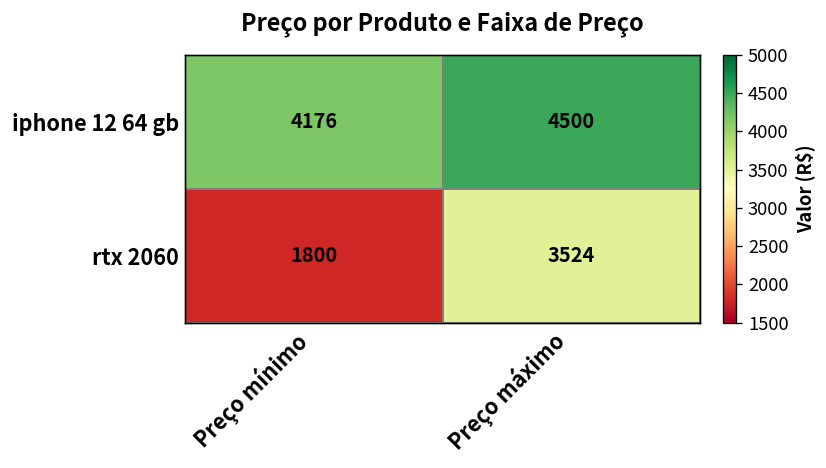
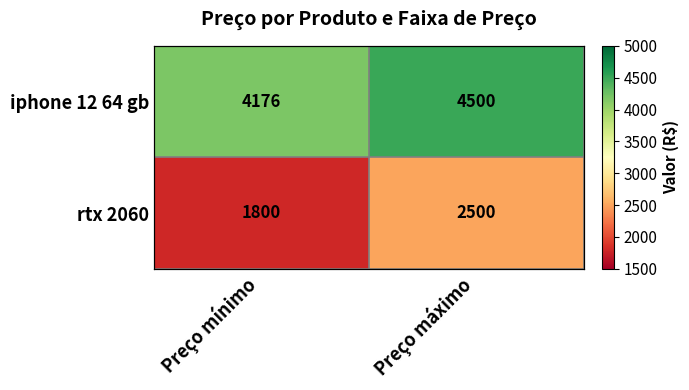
  {
    "iphone 12 64 gb": {
      "Preço mínimo": 4176,
      "Preço máximo": 4500
    },
    "rtx 2060": {
      "Preço mínimo": 1800,
-     "Preço máximo": 3524
+     "Preço máximo": 2500
    }
  }
